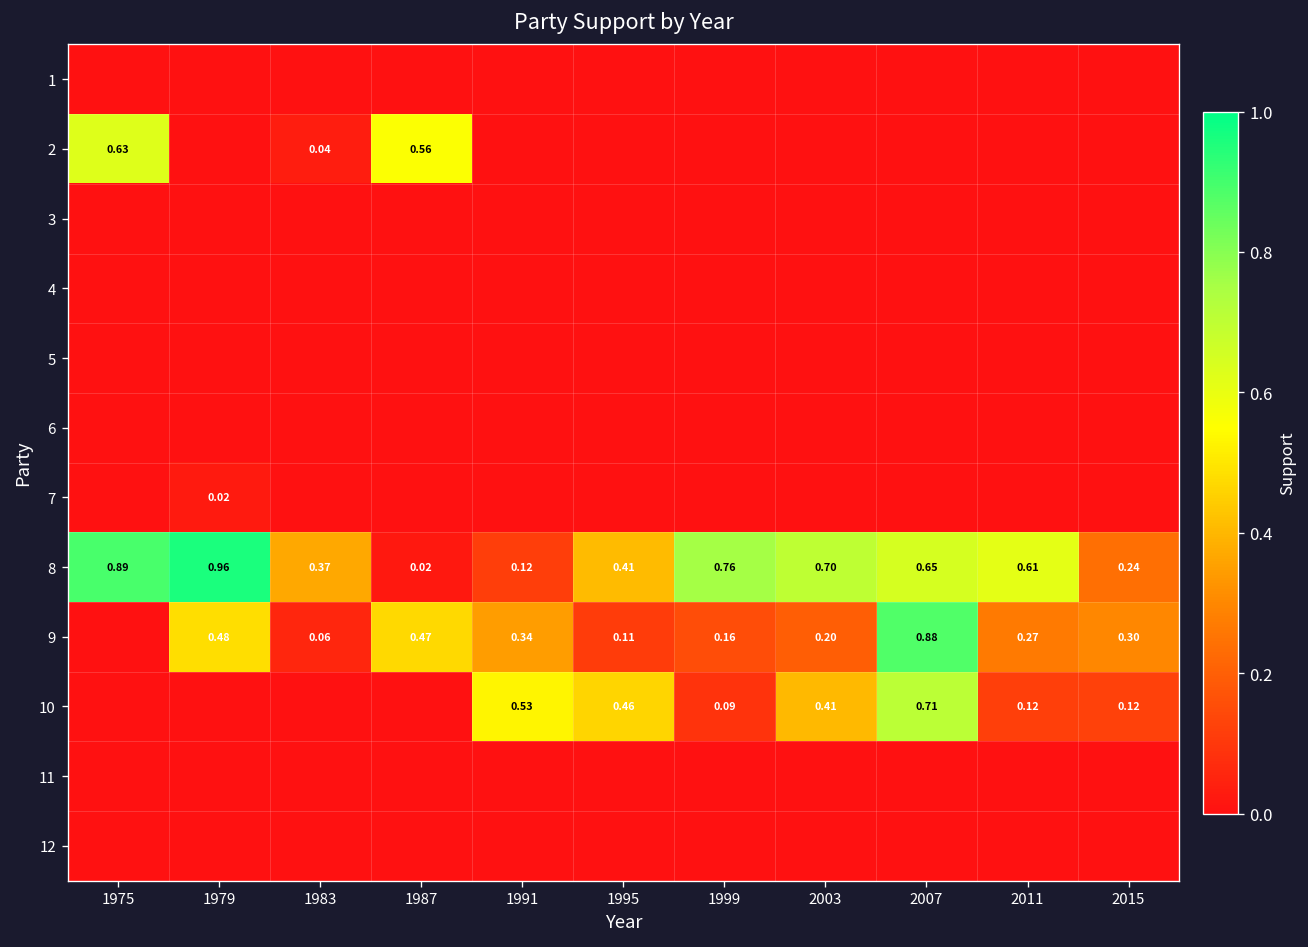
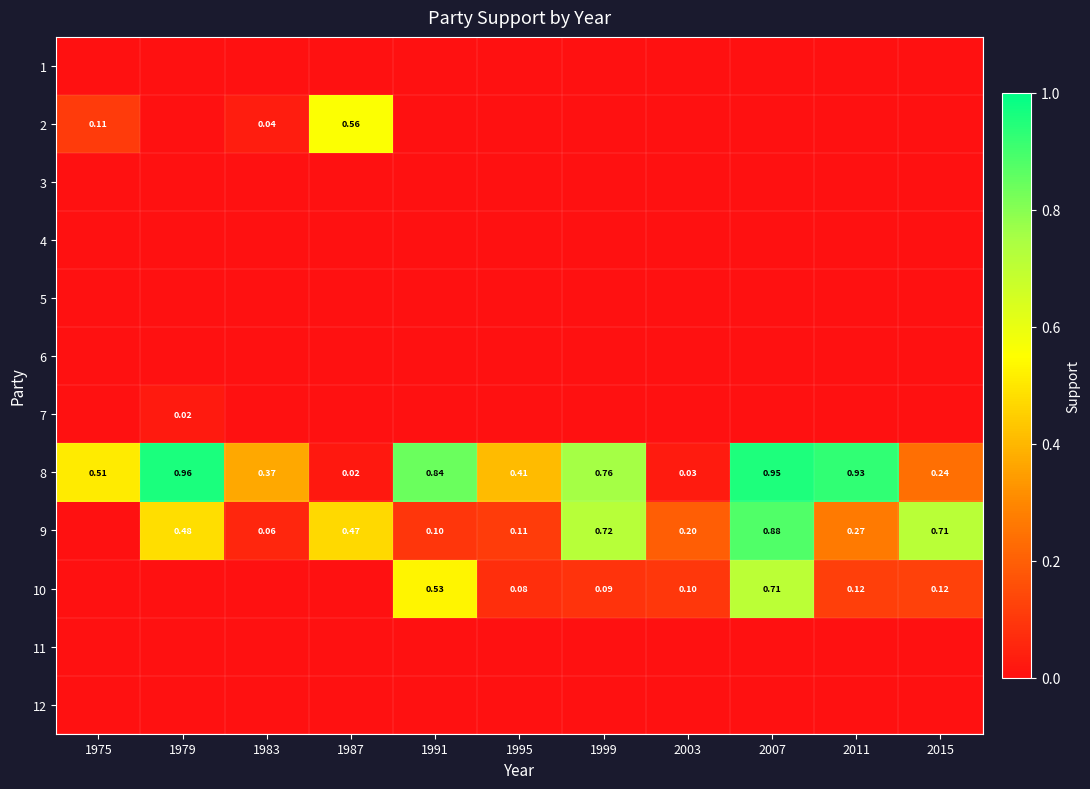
  {
    "2": {
-     "1975": 0.63,
+     "1975": 0.11,
      "1983": 0.04,
      "1987": 0.56
    },
    "7": {
      "1979": 0.02
    },
    "8": {
-     "1975": 0.89,
+     "1975": 0.51,
      "1979": 0.96,
      "1983": 0.37,
      "1987": 0.02,
-     "1991": 0.12,
+     "1991": 0.84,
      "1995": 0.41,
      "1999": 0.76,
-     "2003": 0.70,
-     "2007": 0.65,
-     "2011": 0.61,
+     "2003": 0.03,
+     "2007": 0.95,
+     "2011": 0.93,
      "2015": 0.24
    },
    "9": {
      "1979": 0.48,
      "1983": 0.06,
      "1987": 0.47,
-     "1991": 0.34,
+     "1991": 0.10,
      "1995": 0.11,
-     "1999": 0.16,
+     "1999": 0.72,
      "2003": 0.20,
      "2007": 0.88,
      "2011": 0.27,
-     "2015": 0.30
+     "2015": 0.71
    },
    "10": {
      "1991": 0.53,
-     "1995": 0.46,
+     "1995": 0.08,
      "1999": 0.09,
-     "2003": 0.41,
+     "2003": 0.10,
      "2007": 0.71,
      "2011": 0.12,
      "2015": 0.12
    }
  }
